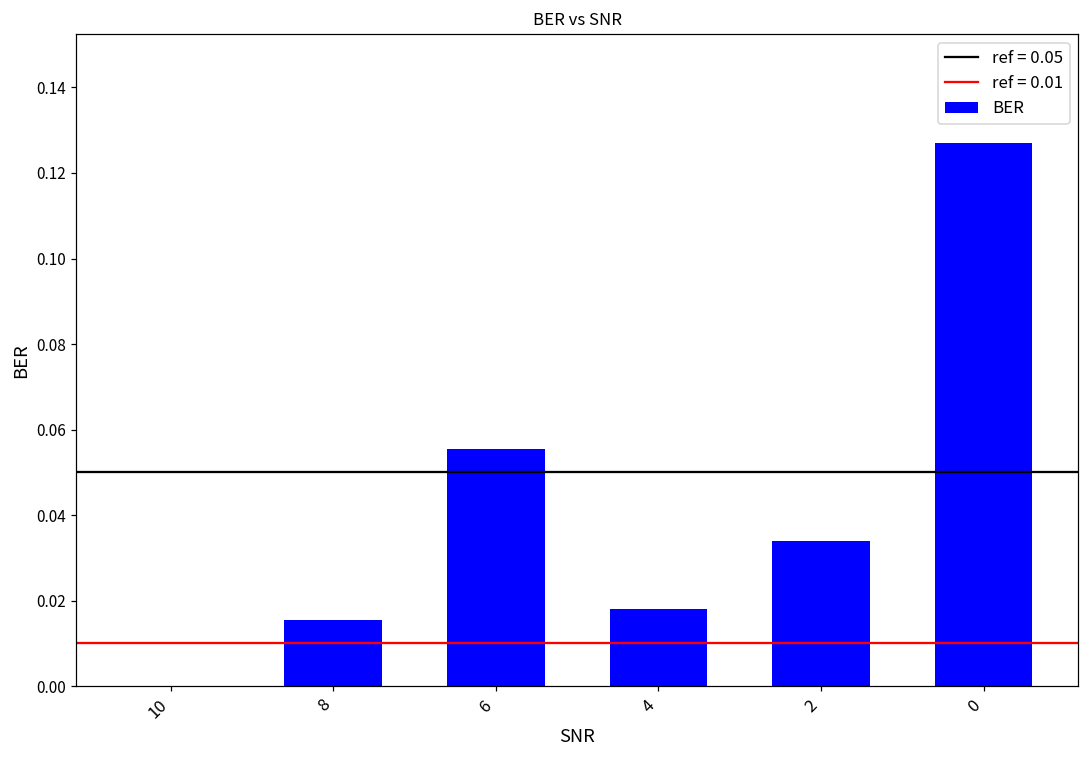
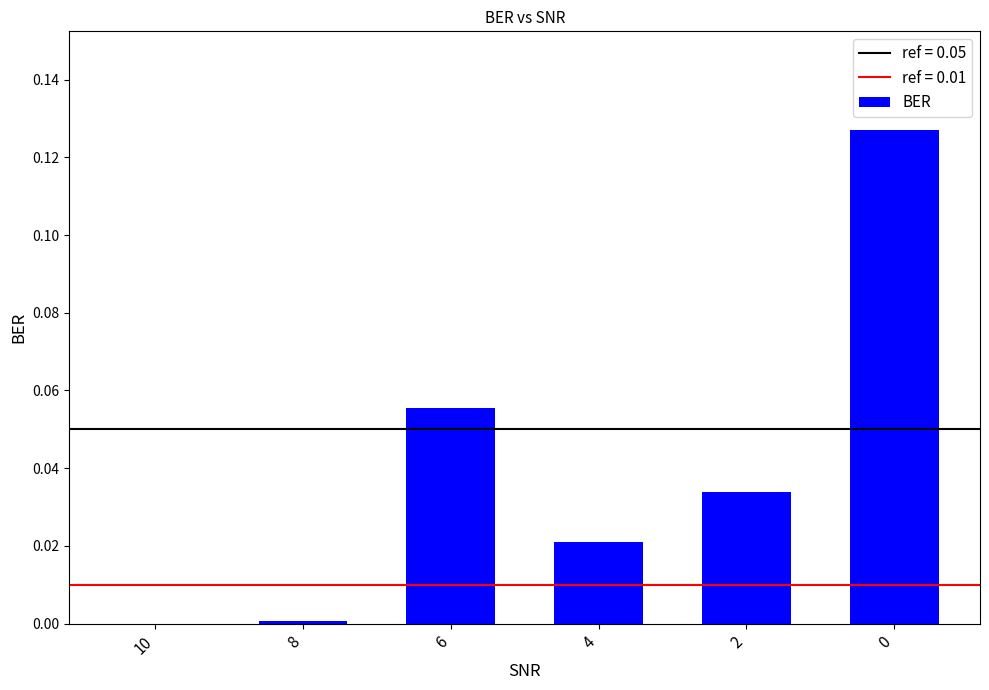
  {
    "10": 0.000,
-   "8": 0.015,
+   "8": 0.001,
    "6": 0.055,
-   "4": 0.018,
+   "4": 0.021,
    "2": 0.034,
    "0": 0.127
  }
